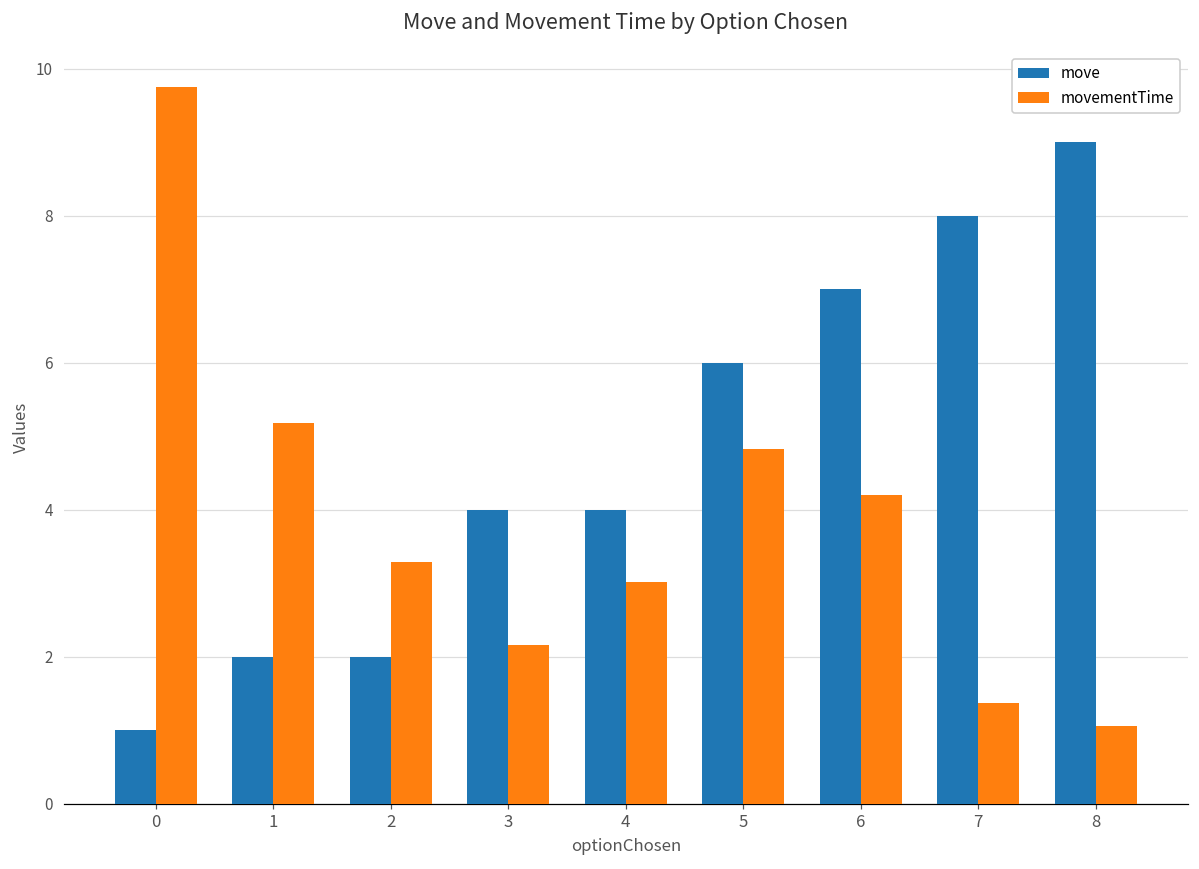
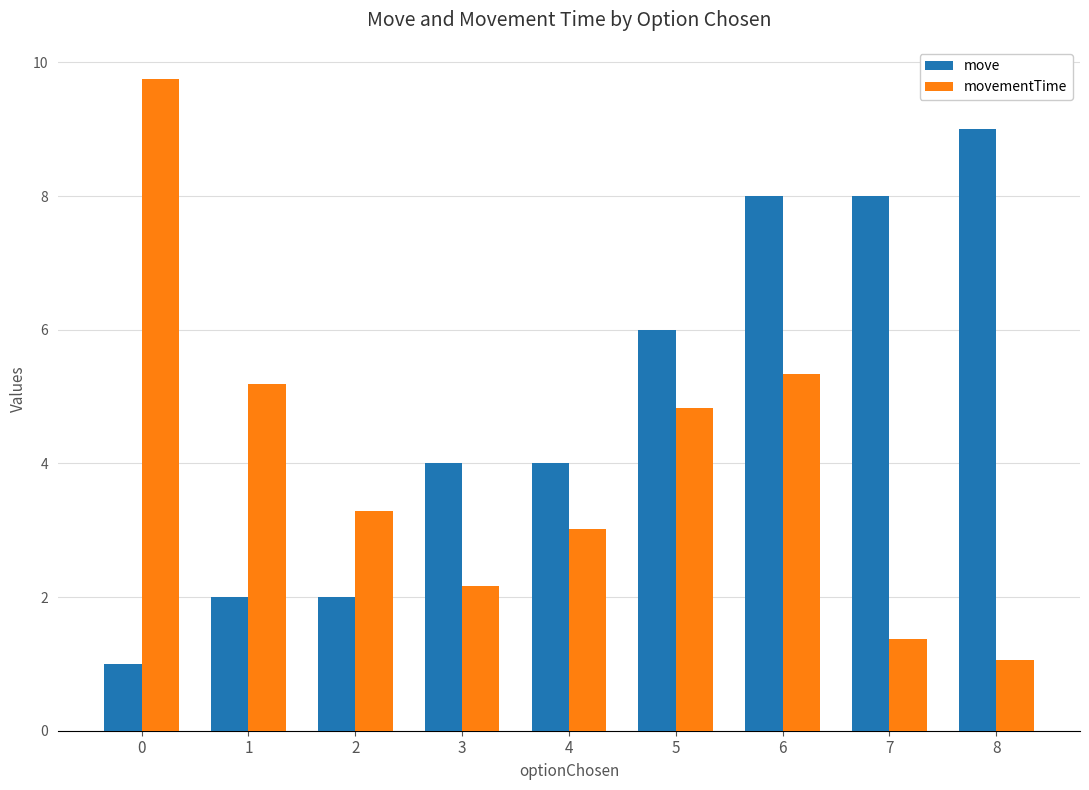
  {
    "move": {
      "0": 1,
      "1": 2,
      "2": 2,
      "3": 4,
      "4": 4,
      "5": 6,
-     "6": 7,
+     "6": 8,
      "7": 8,
      "8": 9
    },
    "movementTime": {
      "0": 9.7,
      "1": 5.2,
      "2": 3.3,
      "3": 2.2,
      "4": 3.0,
      "5": 4.8,
-     "6": 4.2,
+     "6": 5.3,
      "7": 1.4,
      "8": 1.1
    }
  }
